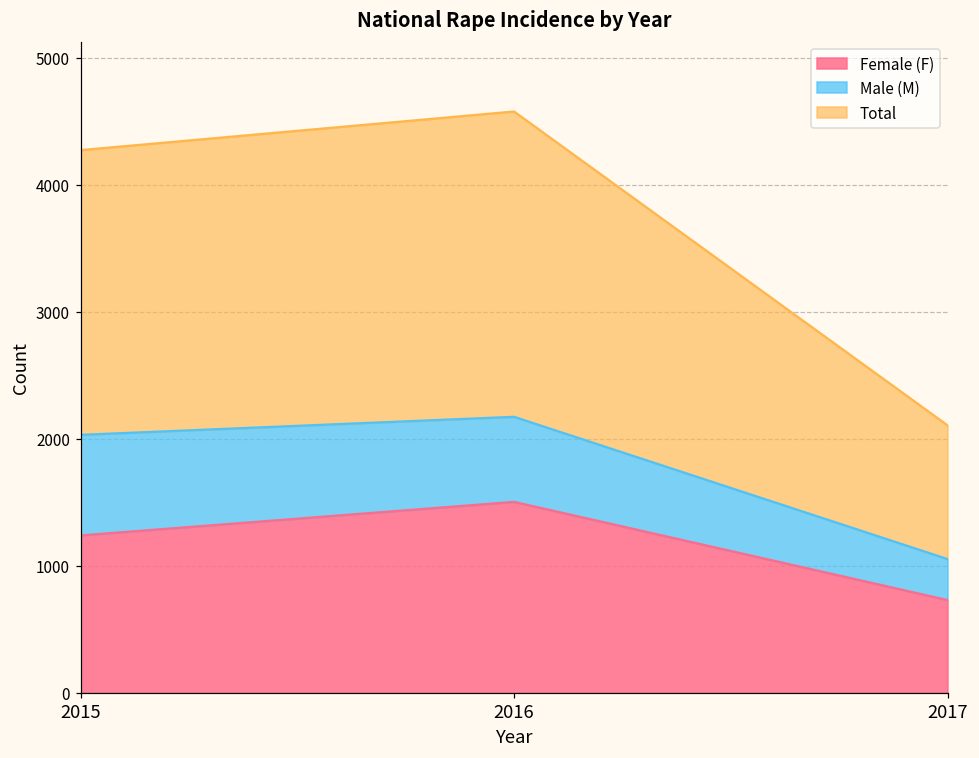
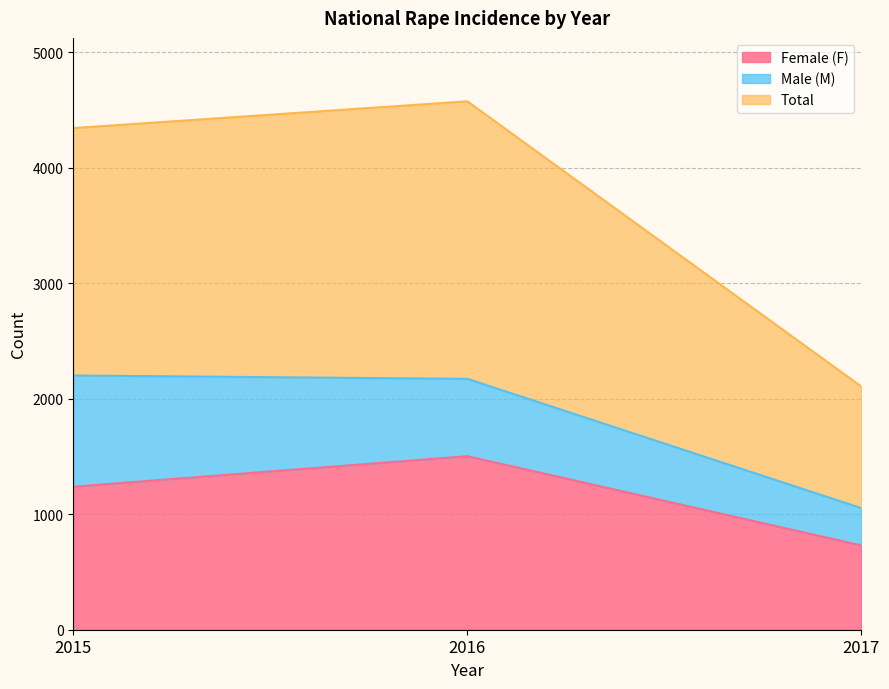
  {
    "Female (F)": {
      "2015": 1240,
      "2016": 1500,
      "2017": 730
    },
    "Male (M)": {
-     "2015": 790,
+     "2015": 960,
      "2016": 670,
      "2017": 320
    },
    "Total": {
-     "2015": 2240,
+     "2015": 2140,
      "2016": 2400,
      "2017": 1050
    }
  }
